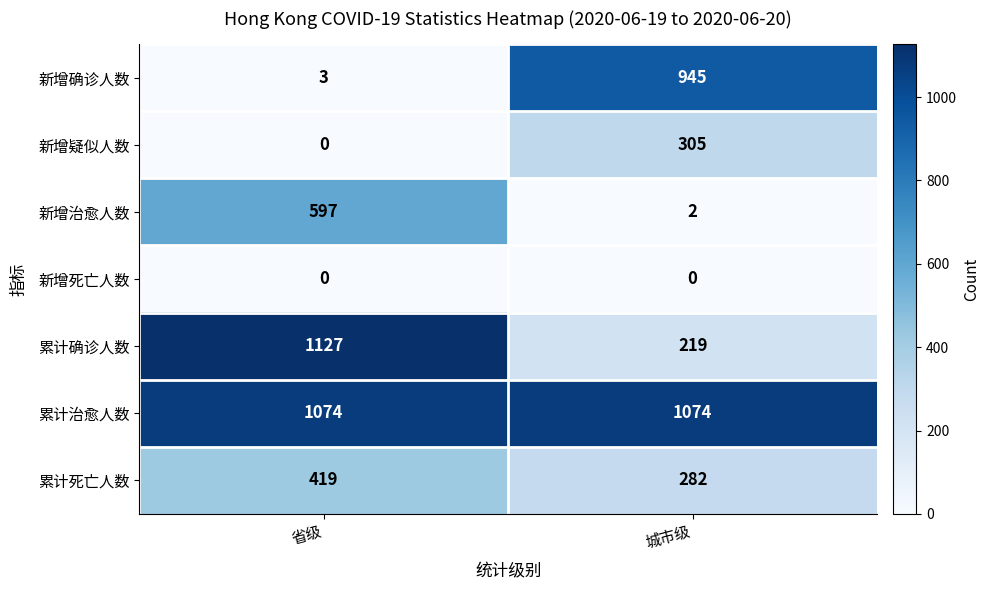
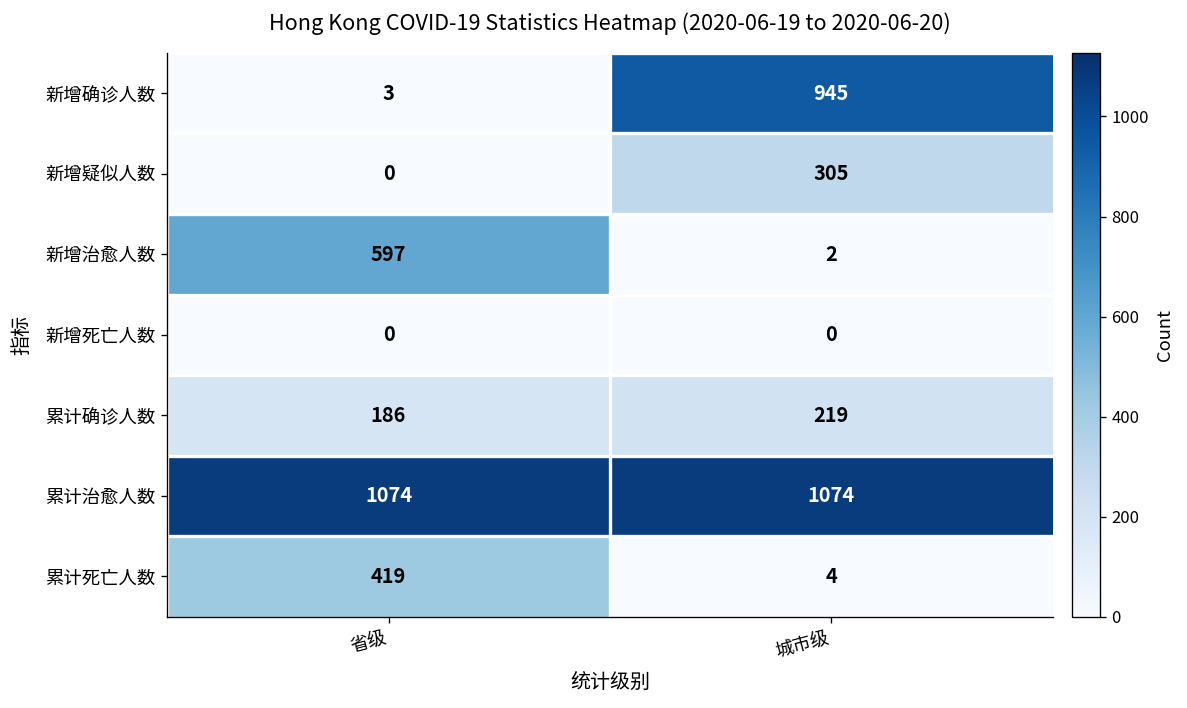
  {
    "新增确诊人数": {
      "省级": 3,
      "城市级": 945
    },
    "新增疑似人数": {
      "省级": 0,
      "城市级": 305
    },
    "新增治愈人数": {
      "省级": 597,
      "城市级": 2
    },
    "新增死亡人数": {
      "省级": 0,
      "城市级": 0
    },
    "累计确诊人数": {
-     "省级": 1127,
+     "省级": 186,
      "城市级": 219
    },
    "累计治愈人数": {
      "省级": 1074,
      "城市级": 1074
    },
    "累计死亡人数": {
      "省级": 419,
-     "城市级": 282
+     "城市级": 4
    }
  }
